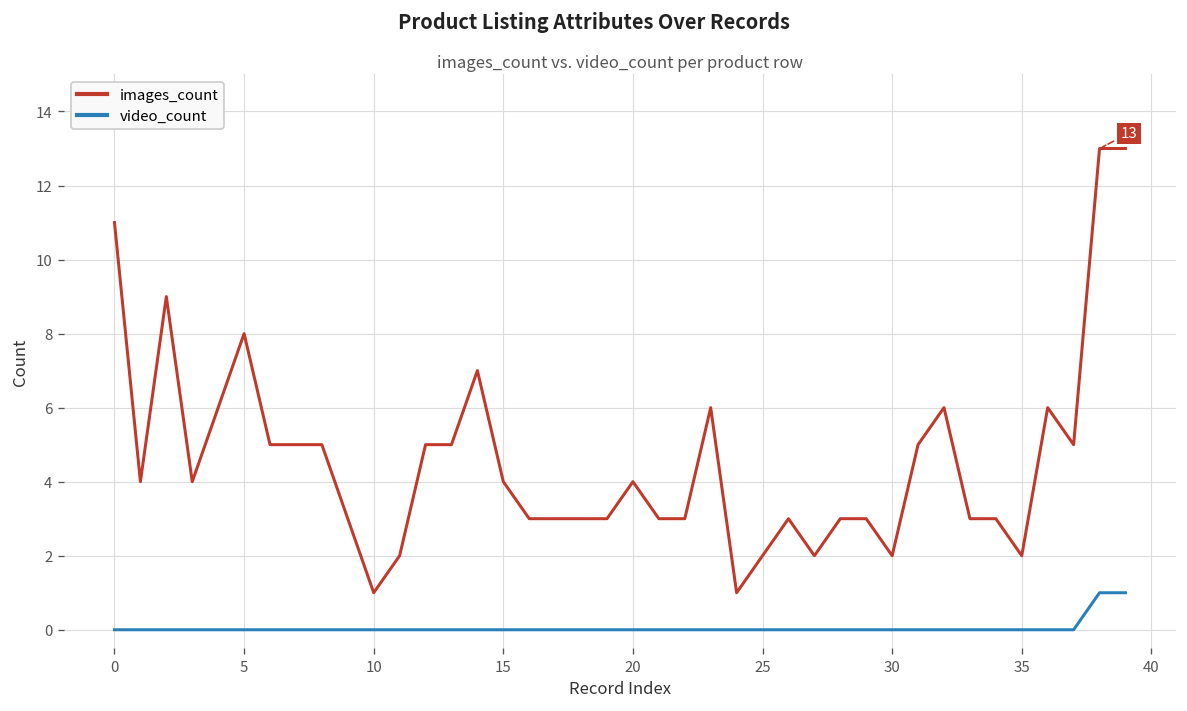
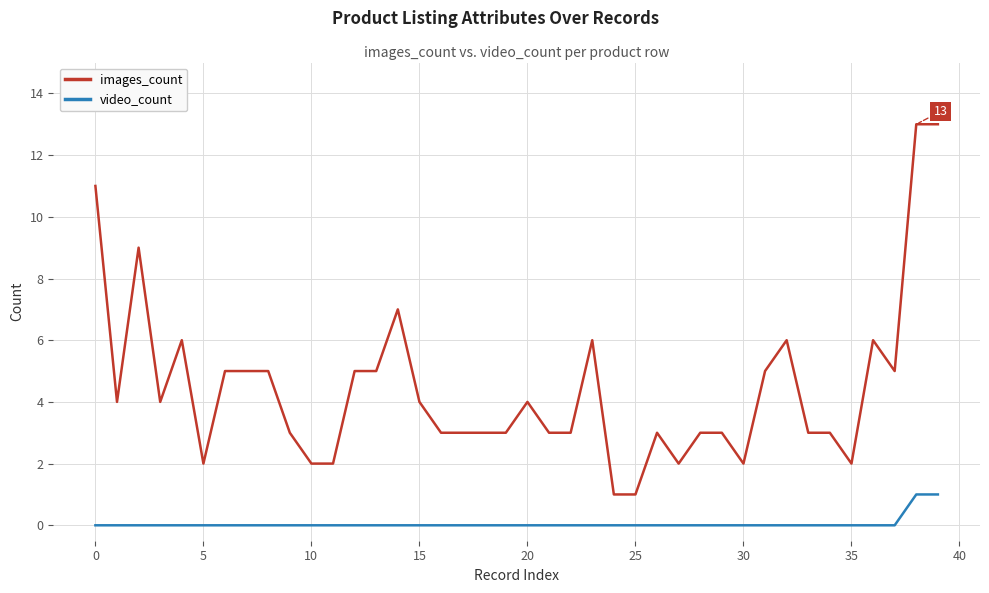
  {
    "images_count": {
      "0": 11,
-     "5": 8,
-     "10": 1,
+     "5": 2,
+     "10": 2,
      "15": 4,
      "20": 4,
-     "25": 2,
+     "25": 1,
      "30": 2,
      "35": 2
    },
    "video_count": {
      "0": 0,
      "5": 0,
      "10": 0,
      "15": 0,
      "20": 0,
      "25": 0,
      "30": 0,
      "35": 0
    }
  }
